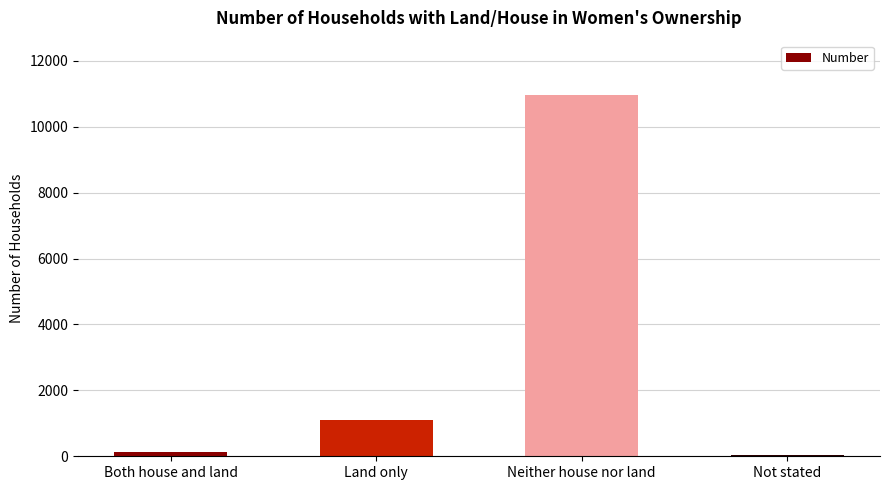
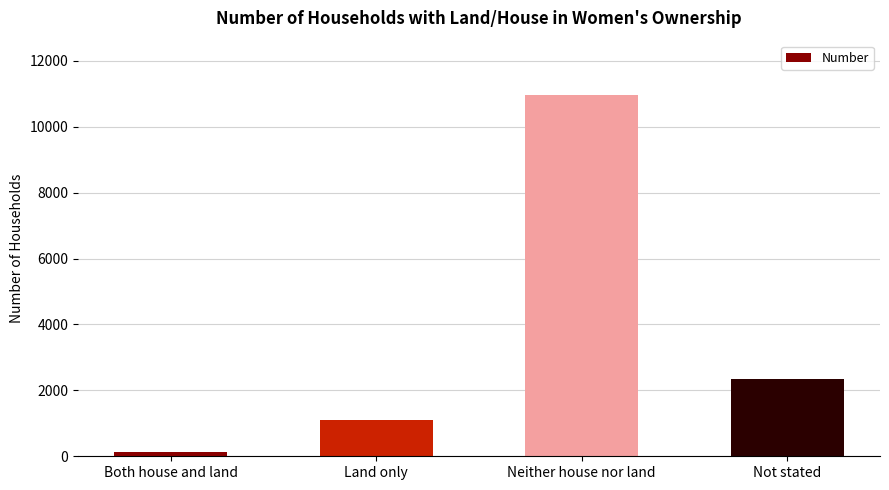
  {
    "Both house and land": 100,
    "Land only": 1100,
    "Neither house nor land": 11000,
-   "Not stated": 0
+   "Not stated": 2400
  }
